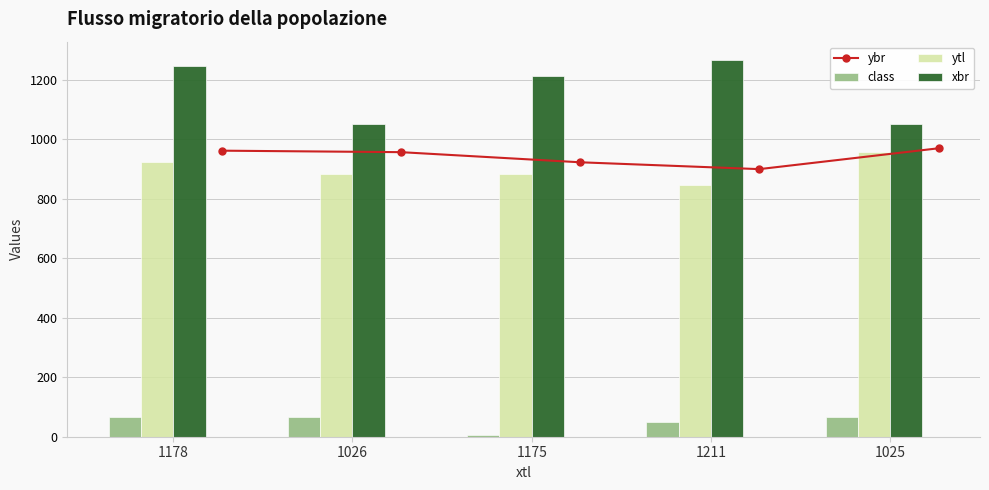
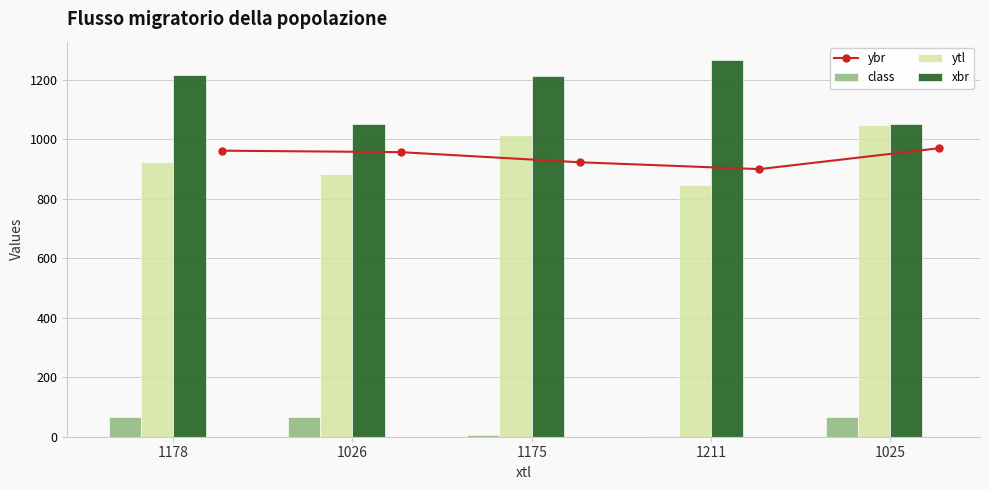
  {
    "class": {
      "1178": 70,
      "1026": 70,
-     "1211": 50,
+     "1211": 0,
      "1025": 70
    },
    "ytl": {
      "1178": 920,
      "1026": 880,
-     "1175": 880,
+     "1175": 1010,
      "1211": 850,
-     "1025": 960
+     "1025": 1050
    },
    "xbr": {
-     "1178": 1240,
+     "1178": 1220,
      "1026": 1050,
      "1175": 1210,
      "1211": 1260,
      "1025": 1050
    }
  }
